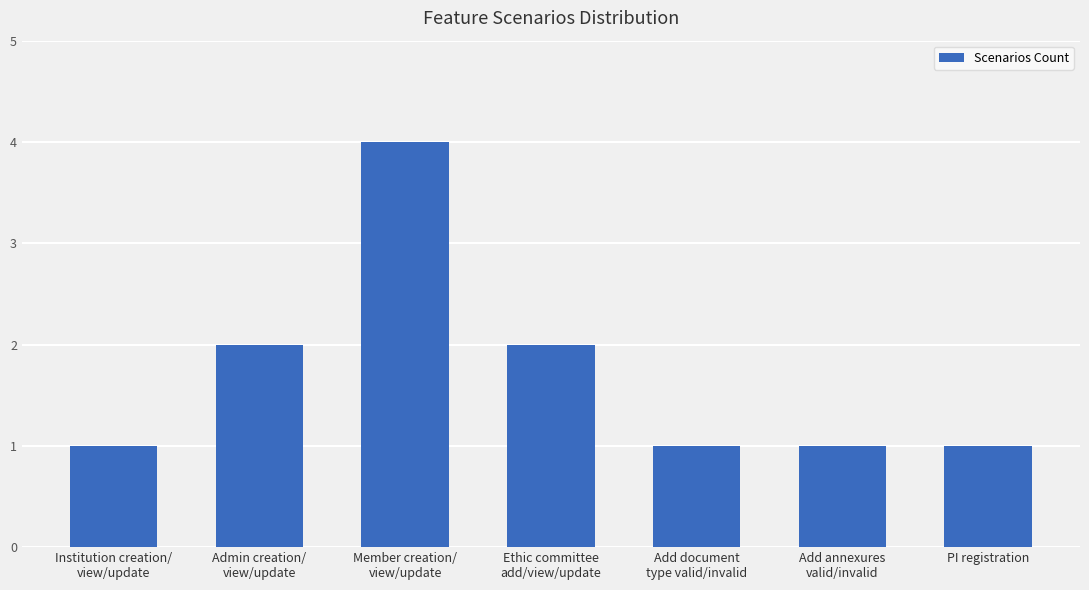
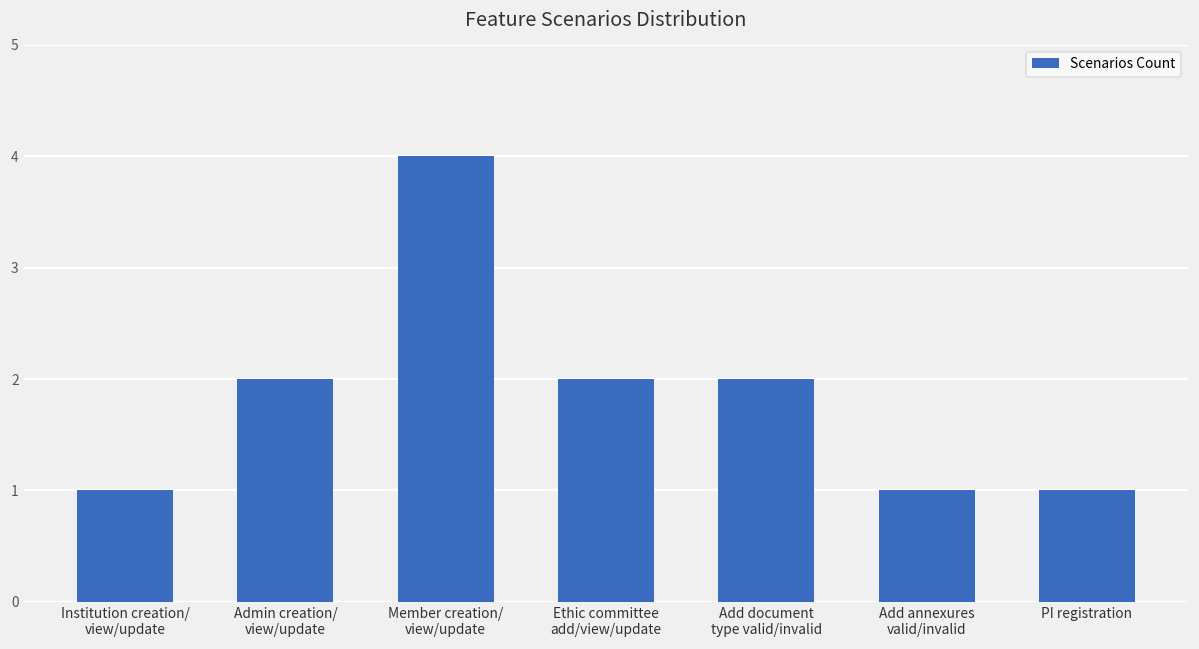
  {
    "Institution creation/ view/update": 1,
    "Admin creation/ view/update": 2,
    "Member creation/ view/update": 4,
    "Ethic committee add/view/update": 2,
-   "Add document type valid/invalid": 1,
+   "Add document type valid/invalid": 2,
    "Add annexures valid/invalid": 1,
    "PI registration": 1
  }
